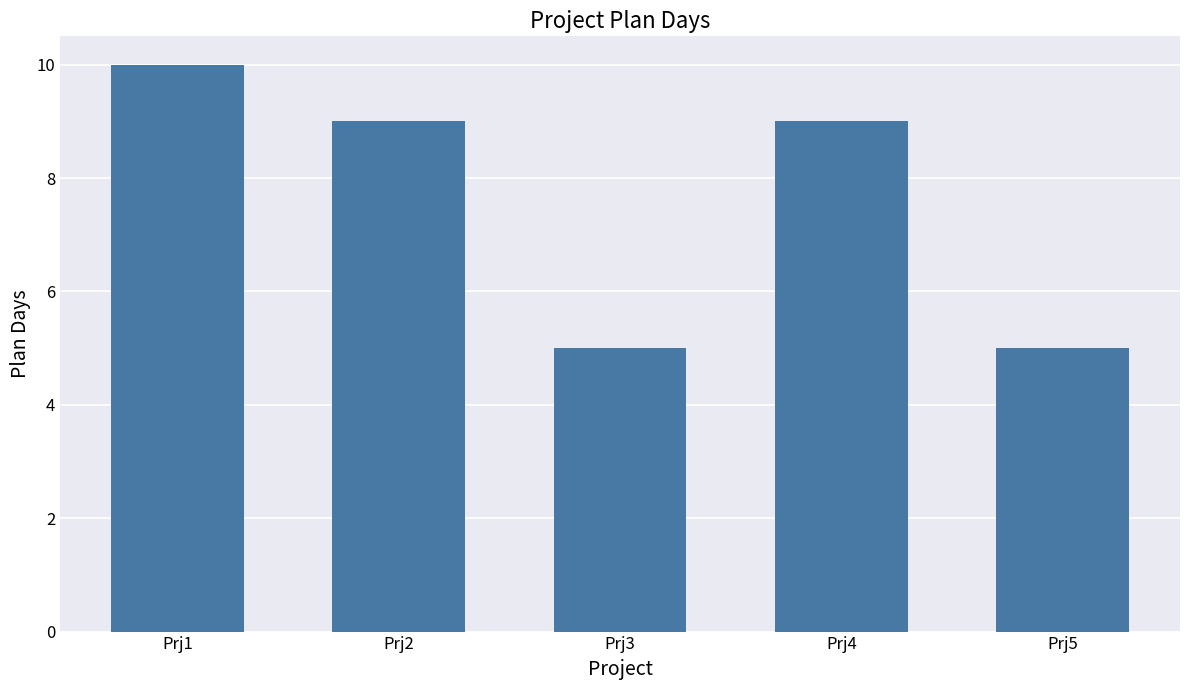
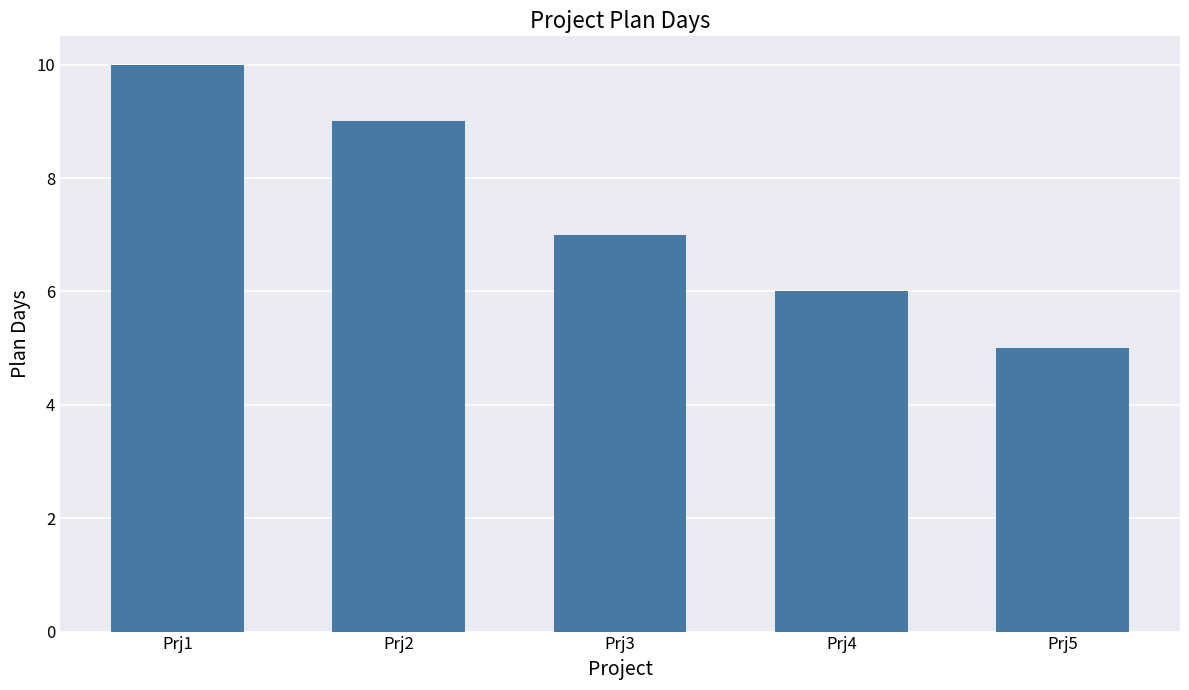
  {
    "Prj1": 10,
    "Prj2": 9,
-   "Prj3": 5,
-   "Prj4": 9,
+   "Prj3": 7,
+   "Prj4": 6,
    "Prj5": 5
  }
